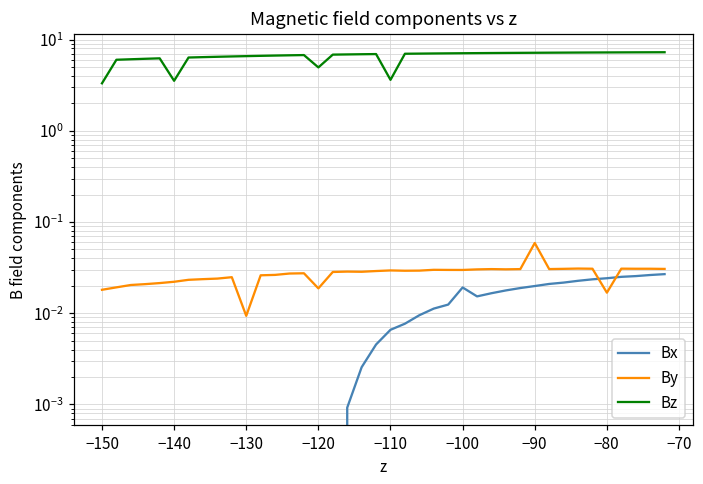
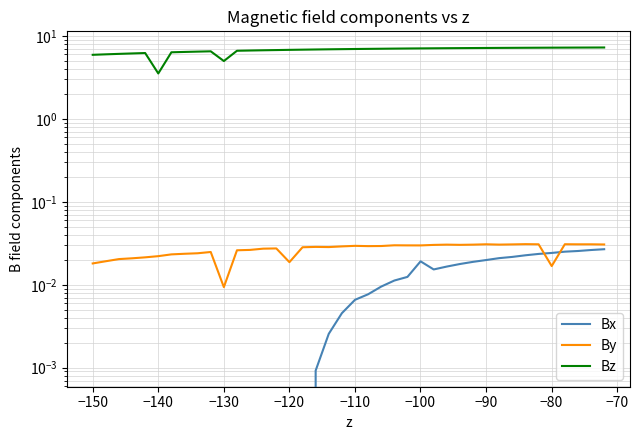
  {
    "Bx": {
      "−110": 0.007,
      "−100": 0.019,
      "−90": 0.020,
      "−80": 0.024
    },
    "By": {
      "−150": 0.018,
      "−140": 0.022,
      "−130": 0.009,
      "−120": 0.019,
      "−110": 0.029,
      "−100": 0.030,
-     "−90": 0.06,
+     "−90": 0.031,
      "−80": 0.017
    },
    "Bz": {
-     "−150": 3.3,
+     "−150": 6,
      "−140": 3.5,
-     "−130": 7,
-     "−120": 5,
-     "−110": 4,
+     "−130": 5,
+     "−120": 7,
+     "−110": 7,
      "−100": 7,
      "−90": 7,
      "−80": 7
    }
  }
